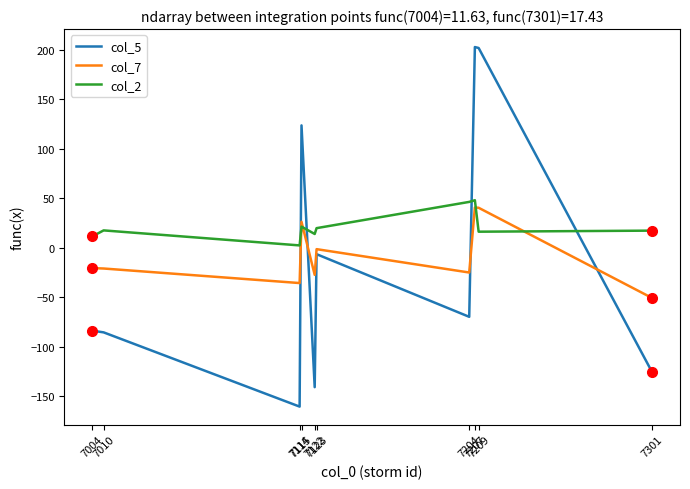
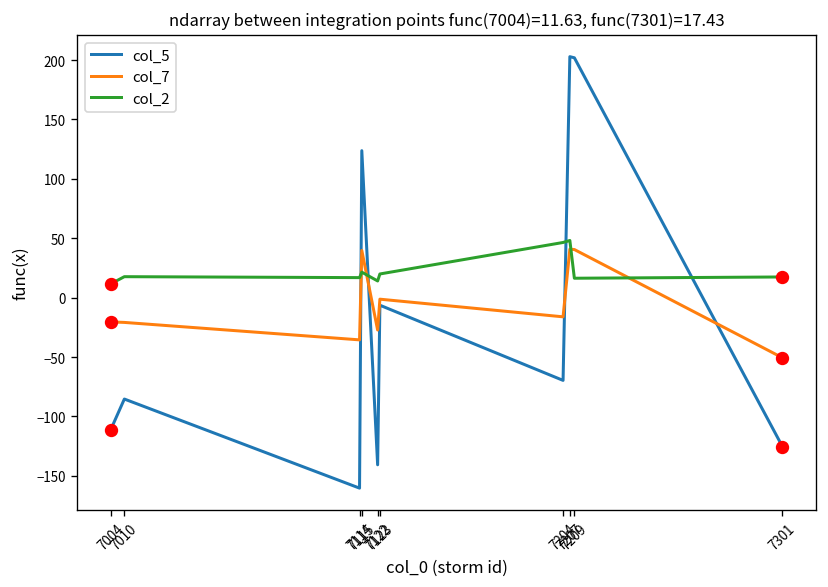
  {
    "col_5": {
-     "7004": -80,
+     "7004": -110,
      "7010": -90,
      "7114": -160,
      "7115": 120,
      "7122": -140,
      "7123": -10,
      "7204": -70,
      "7207": 200,
      "7209": 200
    },
    "col_7": {
      "7010": -20,
      "7114": -40,
-     "7115": 30,
+     "7115": 40,
      "7122": -30,
      "7123": 0,
-     "7204": -25,
+     "7204": -16,
      "7207": 40,
      "7209": 40
    },
    "col_2": {
      "7010": 20,
-     "7114": 0,
+     "7114": 20,
      "7115": 20,
      "7122": 10,
      "7123": 20,
      "7204": 50,
      "7207": 50,
      "7209": 20
    }
  }
